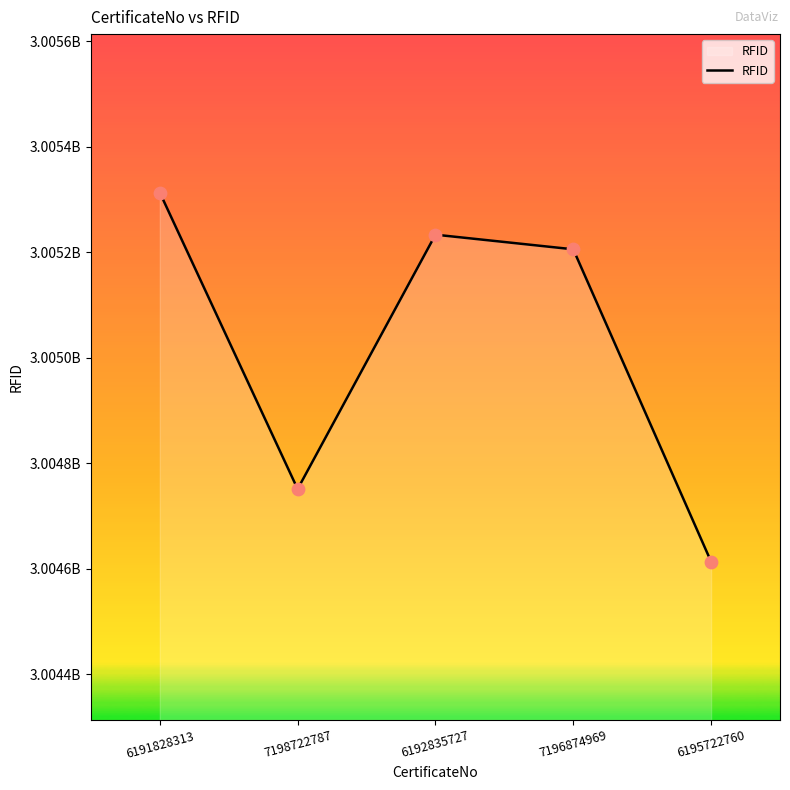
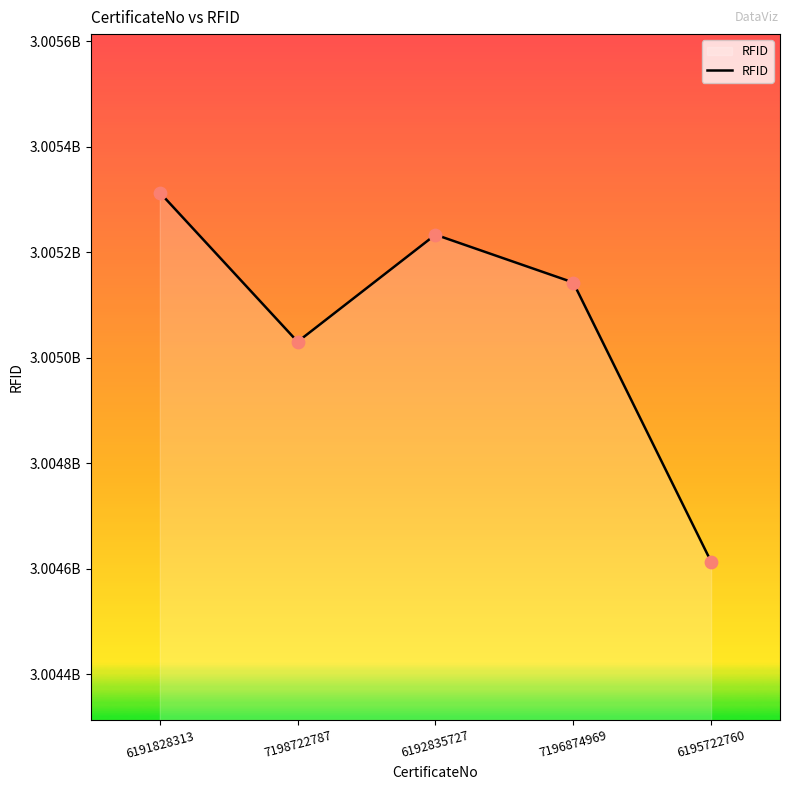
  {
    "6191828313": 3005310000,
-   "7198722787": 3004750000,
+   "7198722787": 3005030000,
    "6192835727": 3005230000,
-   "7196874969": 3005210000,
+   "7196874969": 3005140000,
    "6195722760": 3004610000
  }
